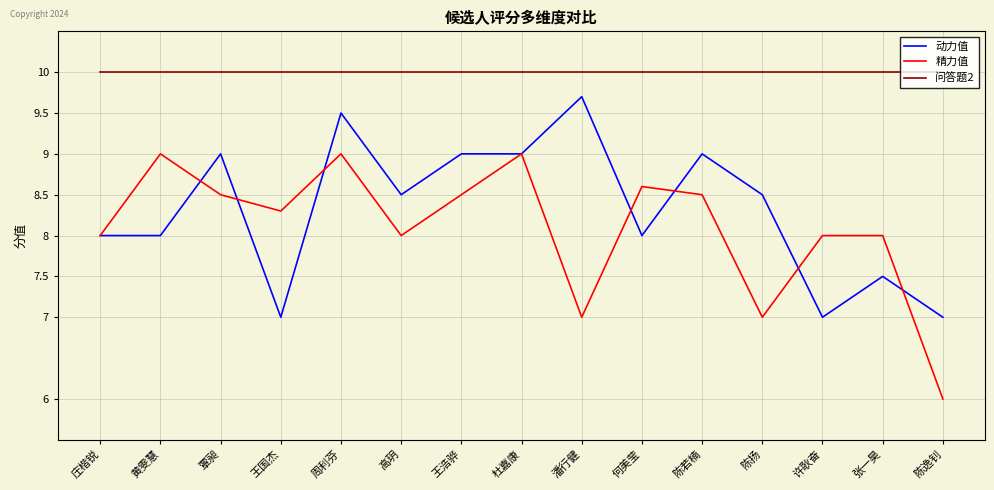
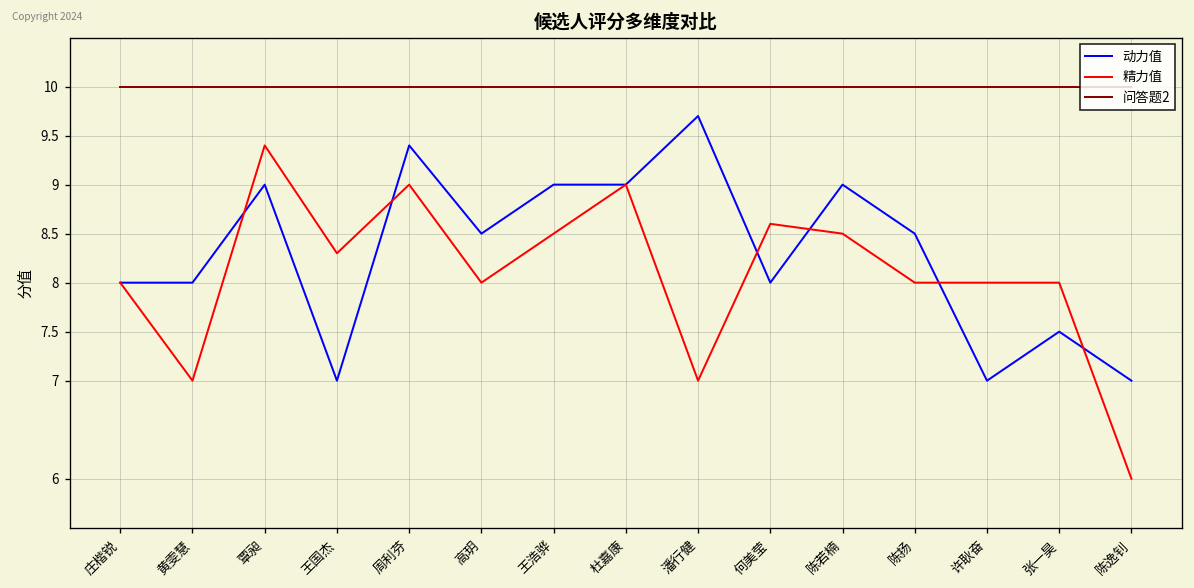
  {
    "动力值": {
      "黄雯慧": 8.0,
      "覃昶": 9.0,
      "王国杰": 7.0,
-     "周利芬": 9.5,
+     "周利芬": 9.4,
      "高玥": 8.5,
      "王浩骅": 9.0,
      "潘行健": 9.7,
      "何美莹": 8.0,
      "陈若楠": 9.0,
      "陈扬": 8.5,
      "许耿奋": 7.0,
      "张一昊": 7.5,
      "陈逸钊": 7.0
    },
    "精力值": {
-     "黄雯慧": 9,
-     "覃昶": 8.5,
+     "黄雯慧": 7,
+     "覃昶": 9.4,
      "王国杰": 8.3,
      "周利芬": 9.0,
      "高玥": 8.0,
      "王浩骅": 8.5,
      "潘行健": 7.0,
      "何美莹": 8.6,
      "陈若楠": 8.5,
-     "陈扬": 7,
+     "陈扬": 8,
      "许耿奋": 8.0,
      "张一昊": 8.0,
      "陈逸钊": 6.0
    },
    "问答题2": {
      "庄楷锐": 10.0,
      "黄雯慧": 10.0,
      "覃昶": 10.0,
      "王国杰": 10.0,
      "周利芬": 10.0,
      "高玥": 10.0,
      "王浩骅": 10.0,
      "杜嘉康": 10.0,
      "潘行健": 10.0,
      "何美莹": 10.0,
      "陈若楠": 10.0,
      "陈扬": 10.0,
      "许耿奋": 10.0,
      "张一昊": 10.0
    }
  }
